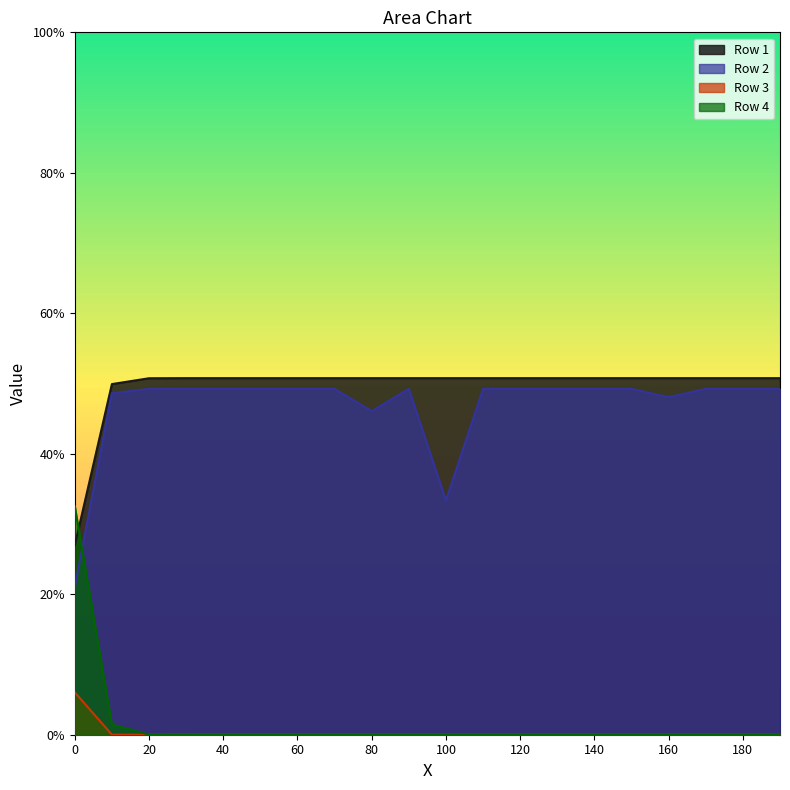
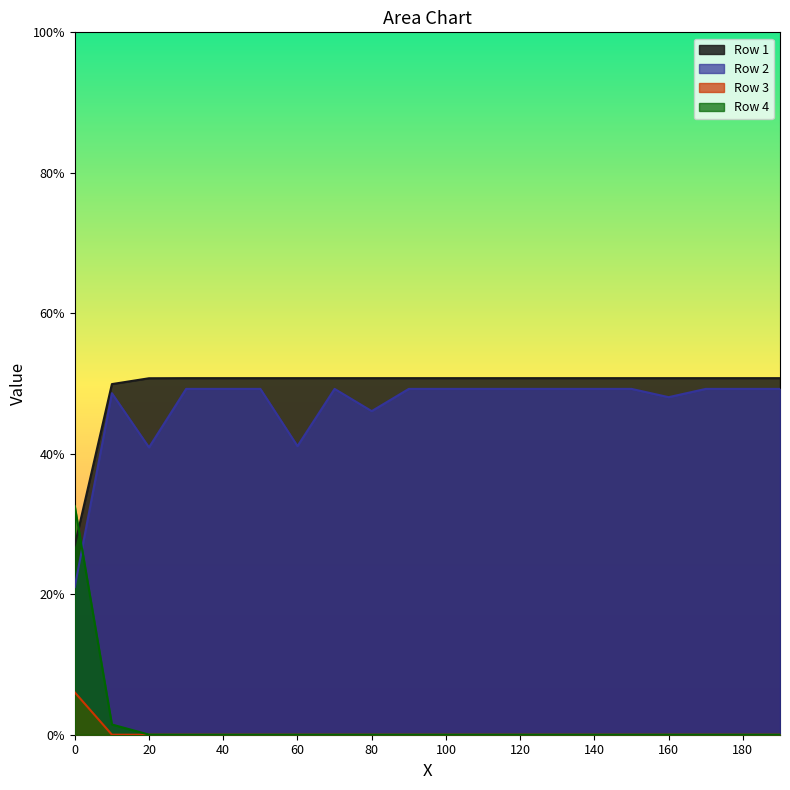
  {
    "Row 1": {
      "0": "27%",
      "20": "51%",
      "40": "51%",
      "60": "51%",
      "80": "51%",
      "100": "51%",
      "120": "51%",
      "140": "51%",
      "160": "51%",
      "180": "51%"
    },
    "Row 2": {
      "0": "21%",
-     "20": "49%",
+     "20": "41%",
      "40": "49%",
-     "60": "49%",
+     "60": "41%",
      "80": "46%",
-     "100": "33%",
+     "100": "49%",
      "120": "49%",
      "140": "49%",
      "160": "48%",
      "180": "49%"
    },
    "Row 3": {
      "0": "6%"
    },
    "Row 4": {
      "0": "33%"
    }
  }
